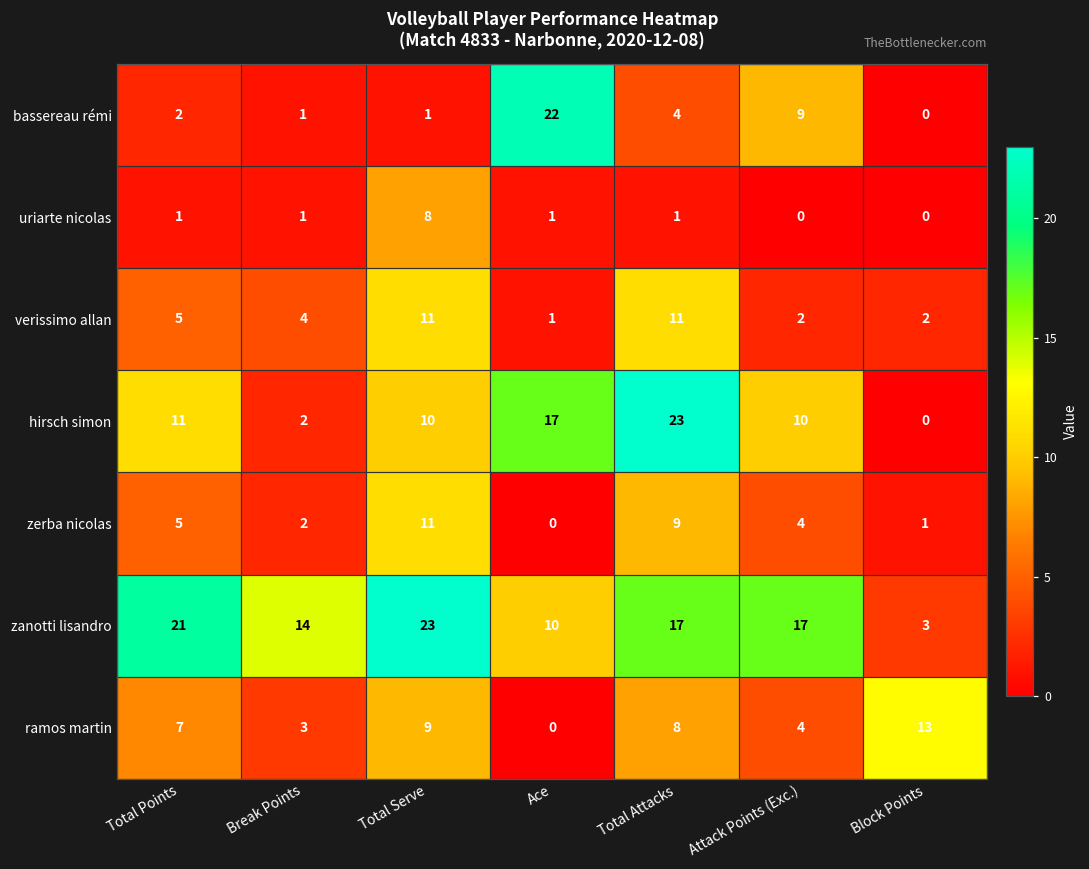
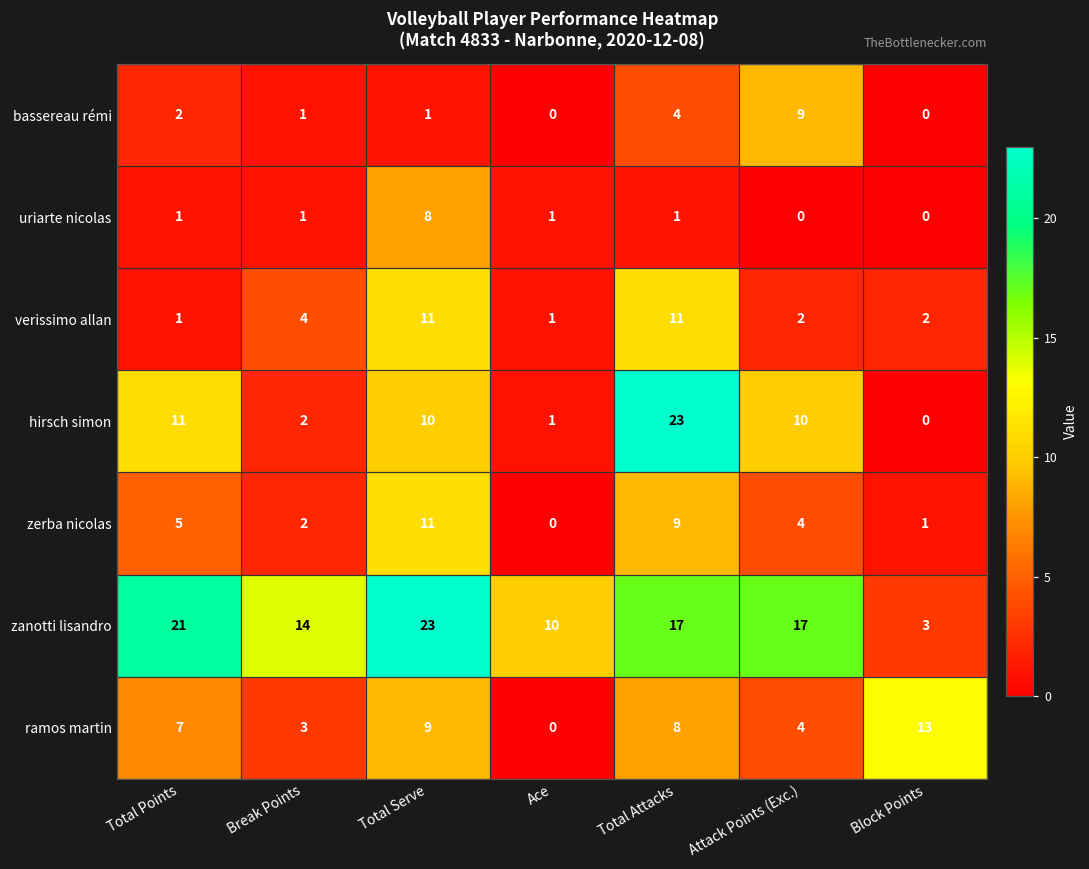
  {
    "bassereau rémi": {
      "Total Points": 2,
      "Break Points": 1,
      "Total Serve": 1,
-     "Ace": 22,
+     "Ace": 0,
      "Total Attacks": 4,
      "Attack Points (Exc.)": 9,
      "Block Points": 0
    },
    "uriarte nicolas": {
      "Total Points": 1,
      "Break Points": 1,
      "Total Serve": 8,
      "Ace": 1,
      "Total Attacks": 1,
      "Attack Points (Exc.)": 0,
      "Block Points": 0
    },
    "verissimo allan": {
-     "Total Points": 5,
+     "Total Points": 1,
      "Break Points": 4,
      "Total Serve": 11,
      "Ace": 1,
      "Total Attacks": 11,
      "Attack Points (Exc.)": 2,
      "Block Points": 2
    },
    "hirsch simon": {
      "Total Points": 11,
      "Break Points": 2,
      "Total Serve": 10,
-     "Ace": 17,
+     "Ace": 1,
      "Total Attacks": 23,
      "Attack Points (Exc.)": 10,
      "Block Points": 0
    },
    "zerba nicolas": {
      "Total Points": 5,
      "Break Points": 2,
      "Total Serve": 11,
      "Ace": 0,
      "Total Attacks": 9,
      "Attack Points (Exc.)": 4,
      "Block Points": 1
    },
    "zanotti lisandro": {
      "Total Points": 21,
      "Break Points": 14,
      "Total Serve": 23,
      "Ace": 10,
      "Total Attacks": 17,
      "Attack Points (Exc.)": 17,
      "Block Points": 3
    },
    "ramos martin": {
      "Total Points": 7,
      "Break Points": 3,
      "Total Serve": 9,
      "Ace": 0,
      "Total Attacks": 8,
      "Attack Points (Exc.)": 4,
      "Block Points": 13
    }
  }
